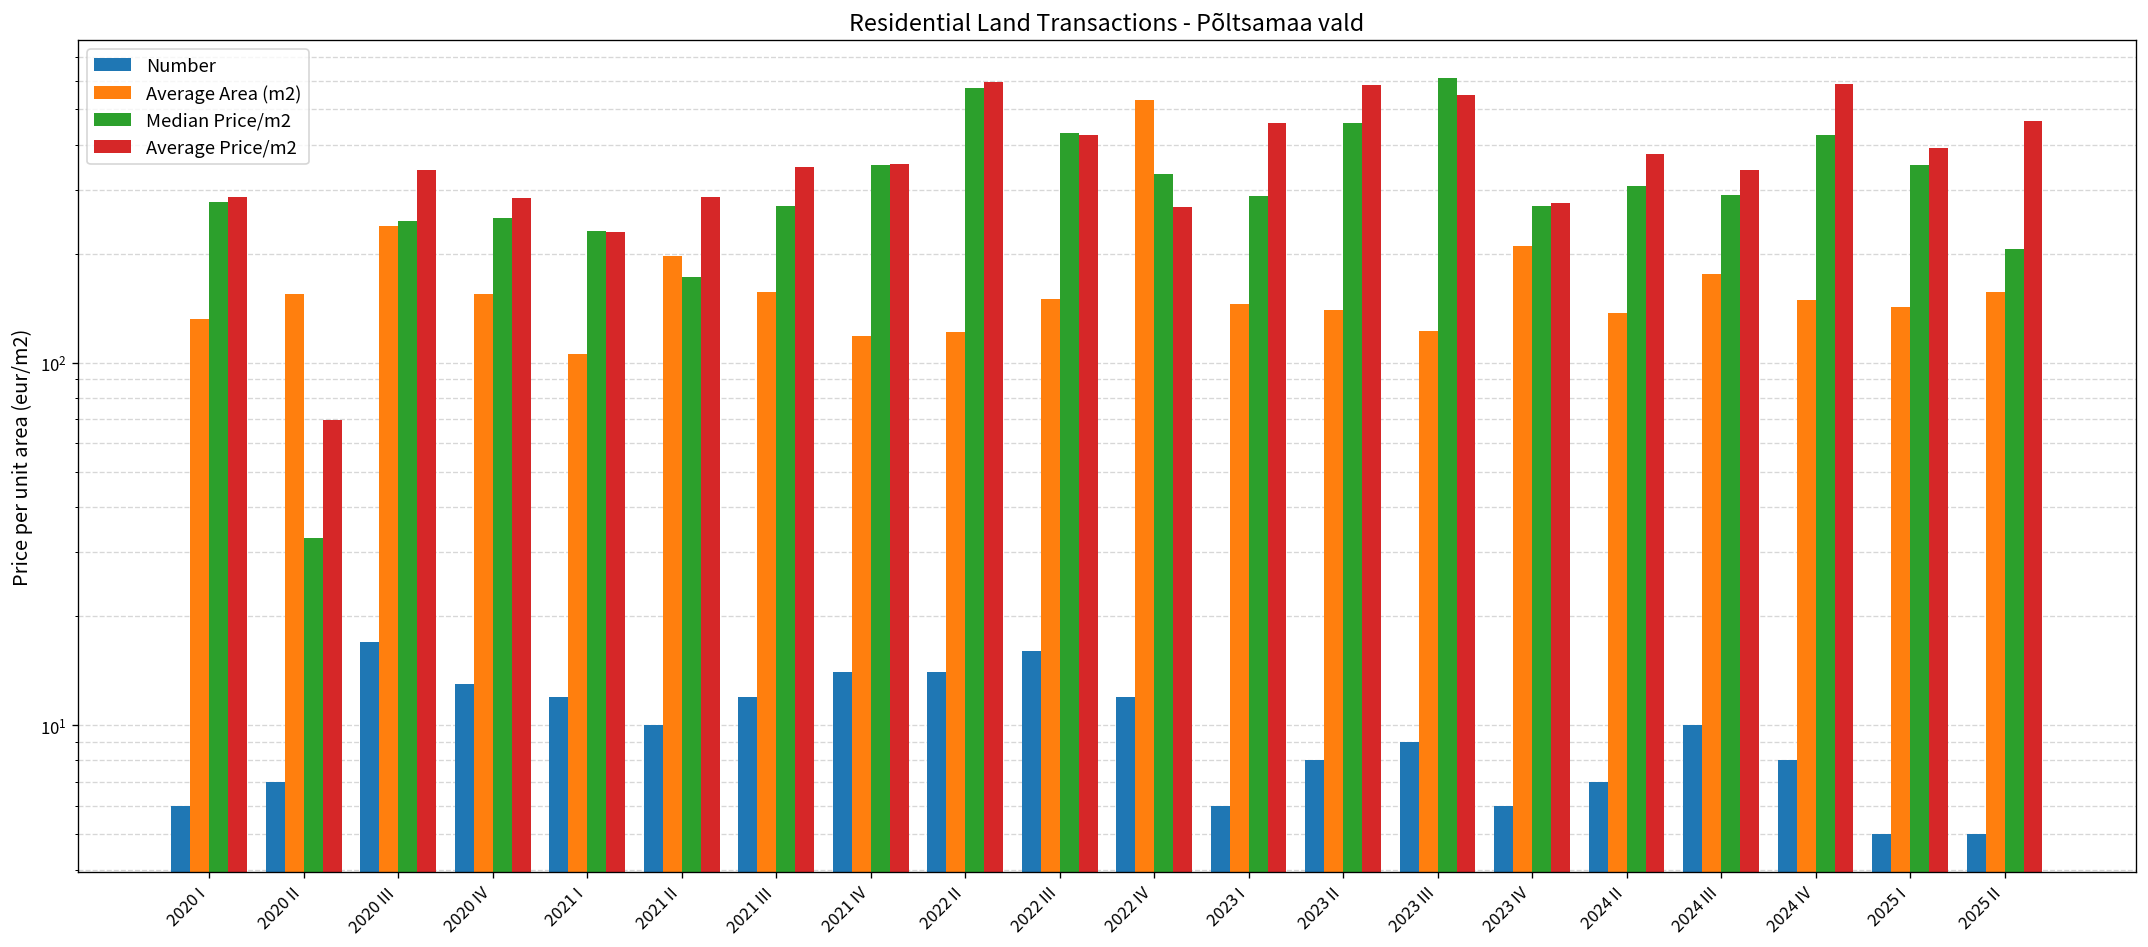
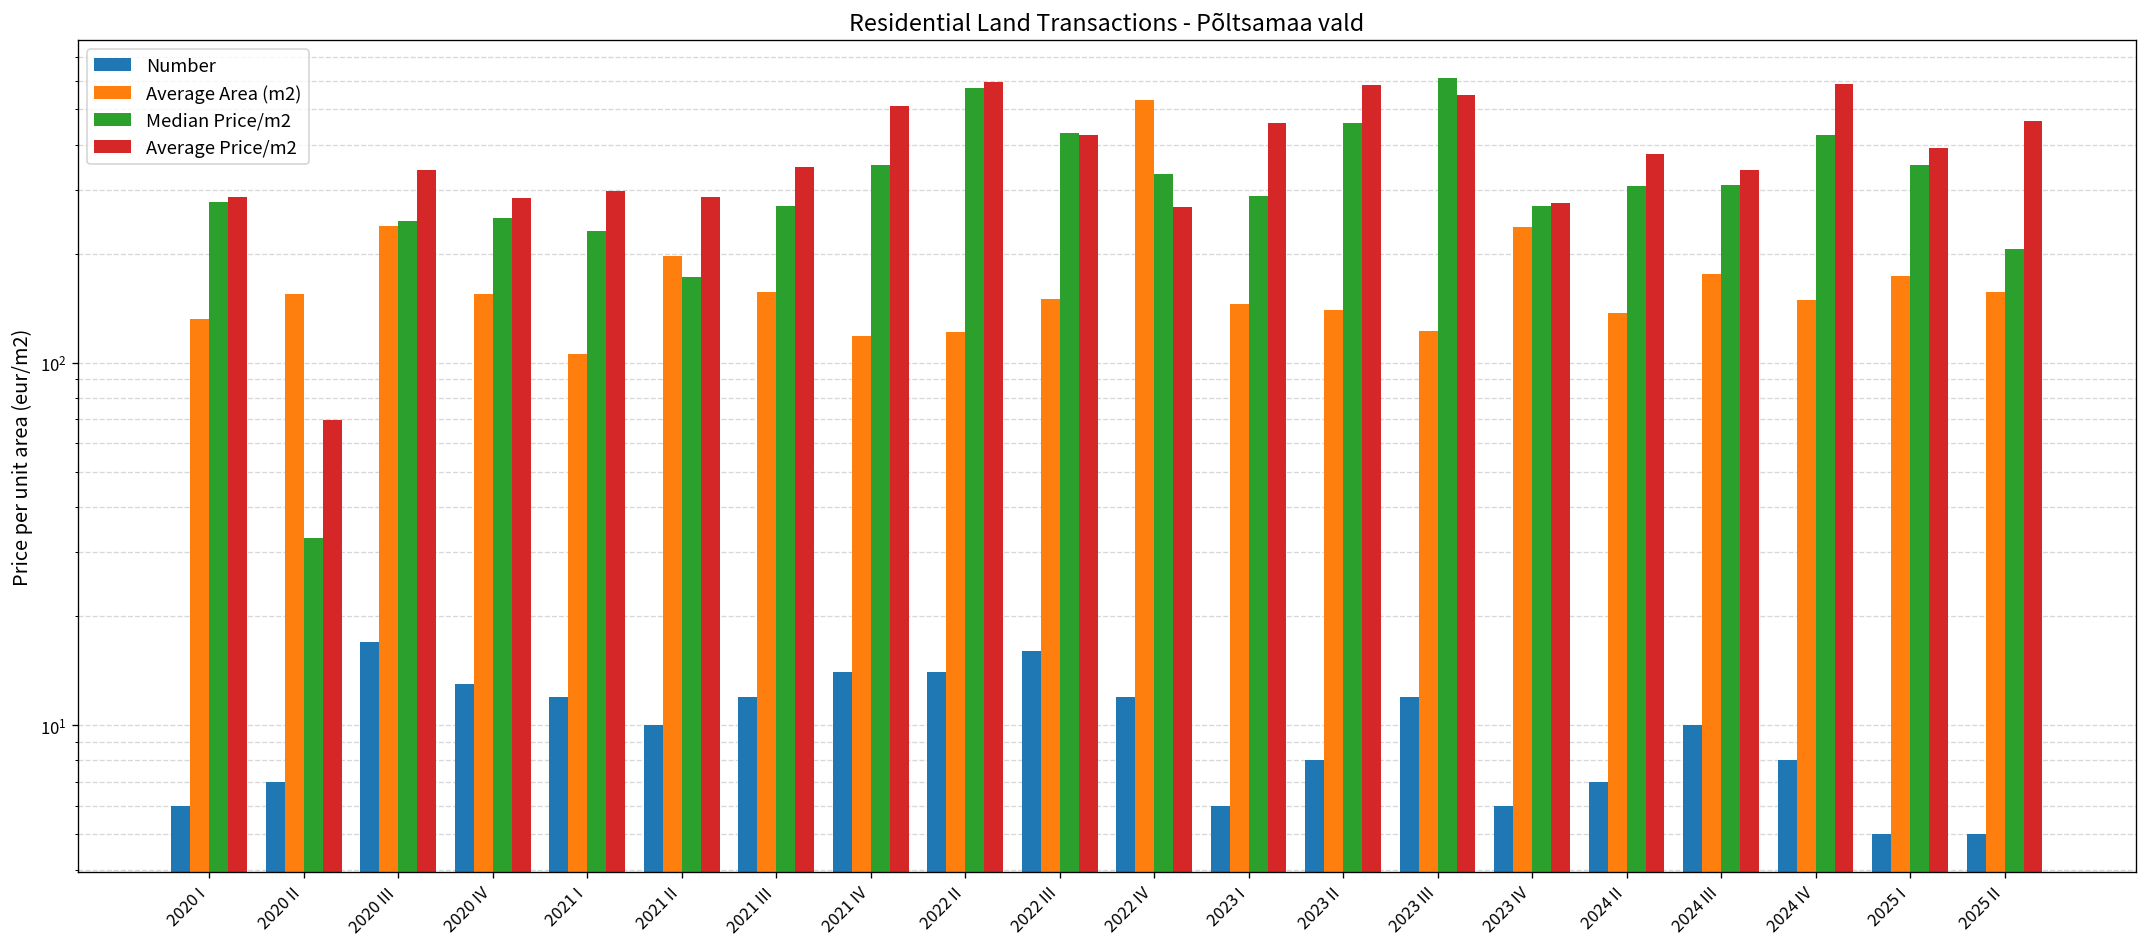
  {
    "Number": {
      "2020 I": 6,
      "2020 II": 7,
      "2020 III": 17,
      "2020 IV": 13,
      "2021 I": 12,
      "2021 II": 10,
      "2021 III": 12,
      "2021 IV": 14,
      "2022 II": 14,
      "2022 III": 16,
      "2022 IV": 12,
      "2023 I": 6,
      "2023 II": 8,
-     "2023 III": 9,
+     "2023 III": 12,
      "2023 IV": 6,
      "2024 II": 7,
      "2024 III": 10,
      "2024 IV": 8,
      "2025 I": 5,
      "2025 II": 5
    },
    "Average Area (m2)": {
      "2020 I": 130,
      "2020 II": 150,
      "2020 III": 240,
      "2020 IV": 160,
      "2021 I": 106,
      "2021 II": 200,
      "2021 III": 160,
      "2021 IV": 119,
      "2022 II": 122,
      "2022 III": 150,
      "2022 IV": 530,
      "2023 I": 150,
      "2023 II": 140,
      "2023 III": 123,
-     "2023 IV": 210,
+     "2023 IV": 240,
      "2024 II": 140,
      "2024 III": 180,
      "2024 IV": 150,
-     "2025 I": 140,
+     "2025 I": 170,
      "2025 II": 160
    },
    "Median Price/m2": {
      "2020 I": 280,
      "2020 II": 33,
      "2020 III": 250,
      "2020 IV": 250,
      "2021 I": 230,
      "2021 II": 170,
      "2021 III": 270,
      "2021 IV": 350,
      "2022 II": 570,
      "2022 III": 430,
      "2022 IV": 330,
      "2023 I": 290,
      "2023 II": 460,
      "2023 III": 610,
      "2023 IV": 270,
      "2024 II": 310,
-     "2024 III": 290,
+     "2024 III": 310,
      "2024 IV": 420,
      "2025 I": 350,
      "2025 II": 210
    },
    "Average Price/m2": {
      "2020 I": 290,
      "2020 II": 70,
      "2020 III": 340,
      "2020 IV": 290,
-     "2021 I": 230,
+     "2021 I": 300,
      "2021 II": 290,
      "2021 III": 350,
-     "2021 IV": 350,
+     "2021 IV": 510,
      "2022 II": 590,
      "2022 III": 420,
      "2022 IV": 270,
      "2023 I": 460,
      "2023 II": 580,
      "2023 III": 550,
      "2023 IV": 280,
      "2024 II": 380,
      "2024 III": 340,
      "2024 IV": 590,
      "2025 I": 390,
      "2025 II": 470
    }
  }
